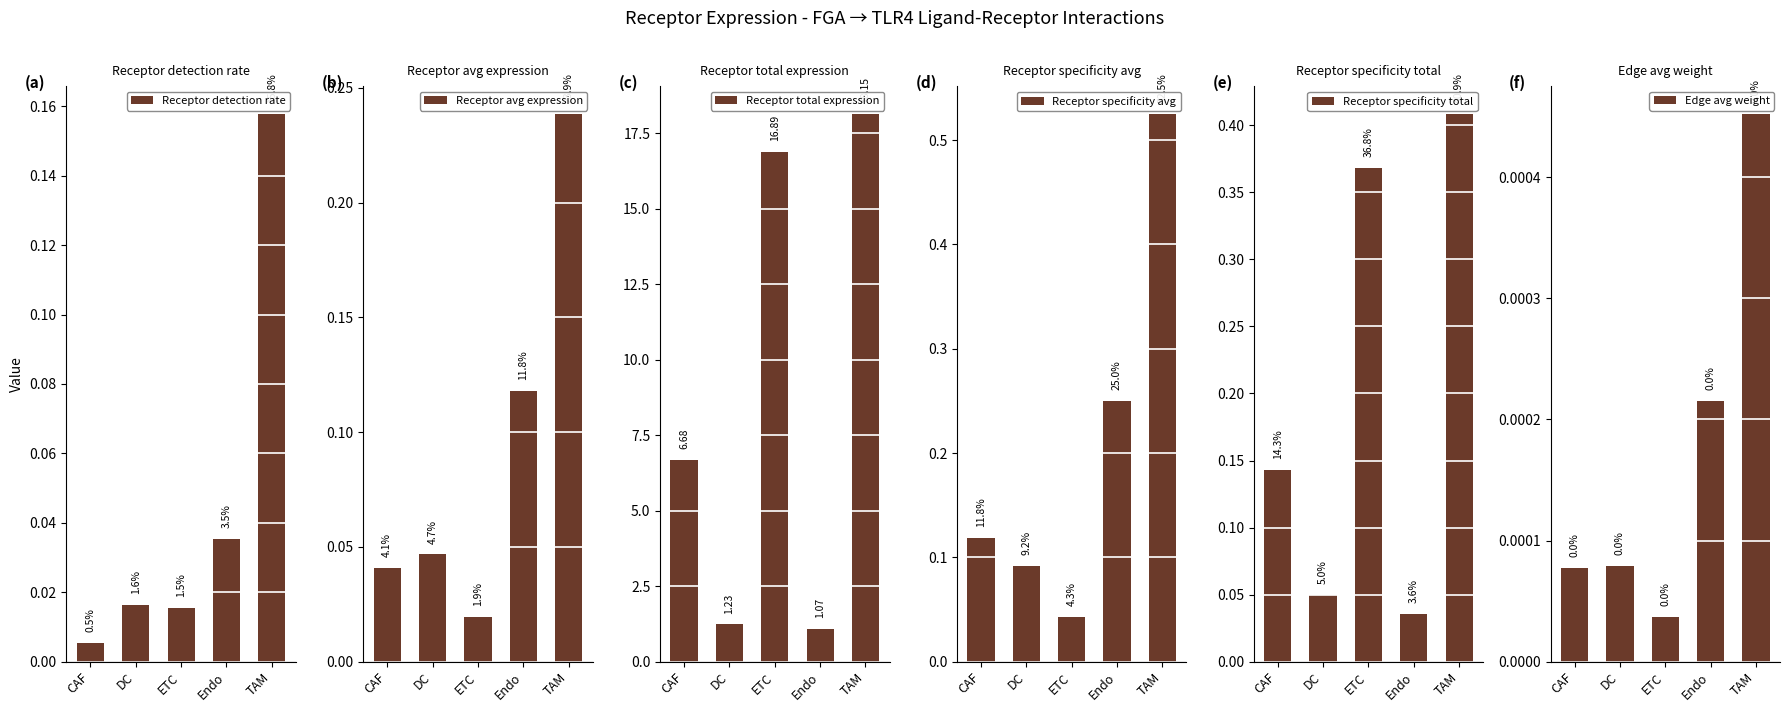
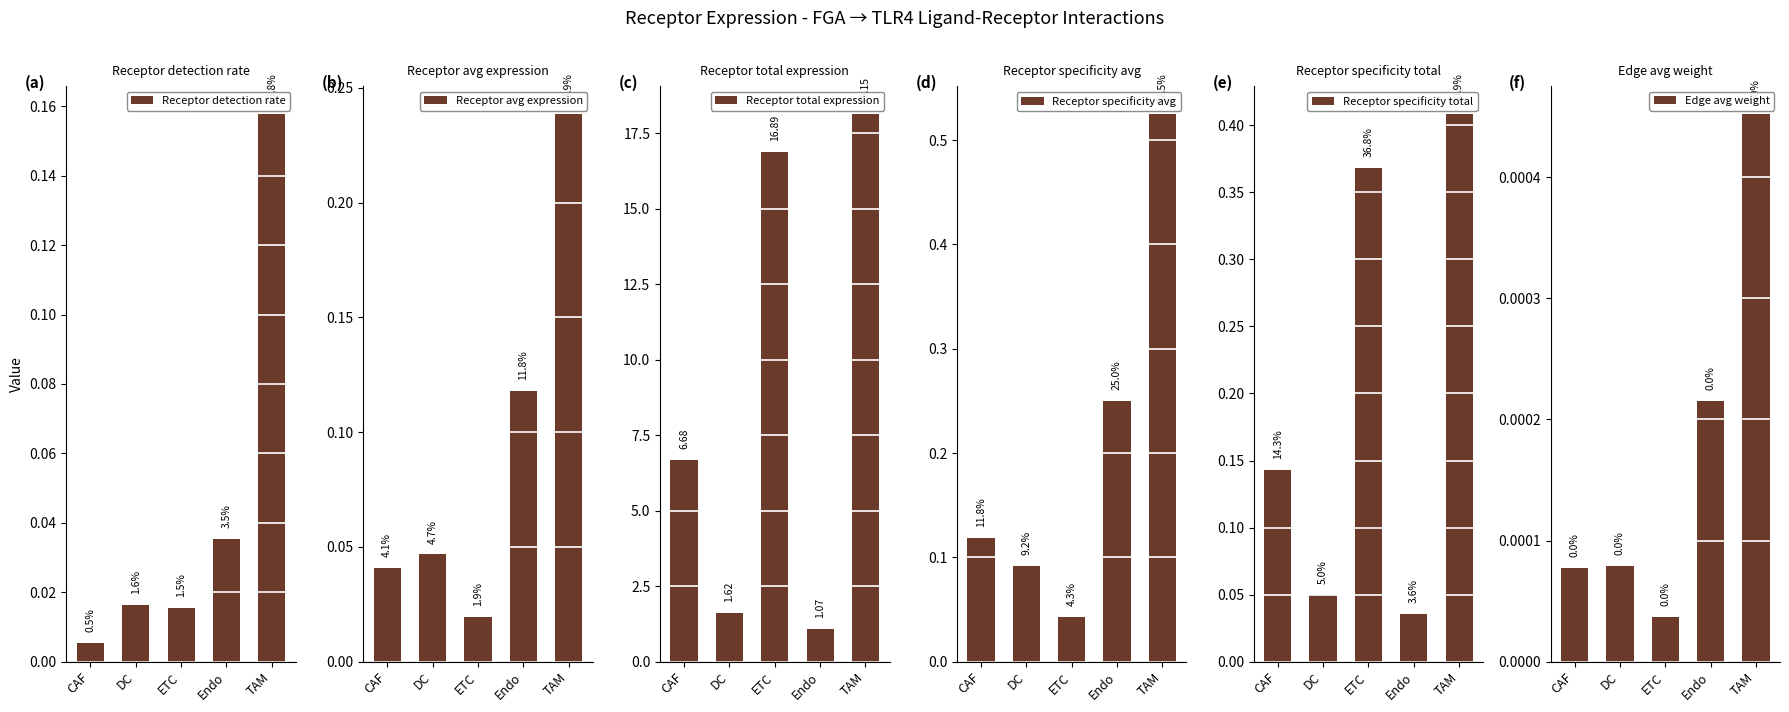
  {
    "Receptor detection rate": {
      "CAF": "0.5%",
      "DC": "1.6%",
      "ETC": "1.5%",
      "Endo": "3.5%"
    },
    "Receptor avg expression": {
      "CAF": "4.1%",
      "DC": "4.7%",
      "ETC": "1.9%",
      "Endo": "11.8%"
    },
    "Receptor total expression": {
      "CAF": "6.68",
-     "DC": "1.23",
+     "DC": "1.62",
      "ETC": "16.89",
      "Endo": "1.07"
    },
    "Receptor specificity avg": {
      "CAF": "11.8%",
      "DC": "9.2%",
      "ETC": "4.3%",
      "Endo": "25.0%"
    },
    "Receptor specificity total": {
      "CAF": "14.3%",
      "DC": "5.0%",
      "ETC": "36.8%",
      "Endo": "3.6%"
    },
    "Edge avg weight": {
      "CAF": "0.0%",
      "DC": "0.0%",
      "ETC": "0.0%",
      "Endo": "0.0%"
    }
  }
